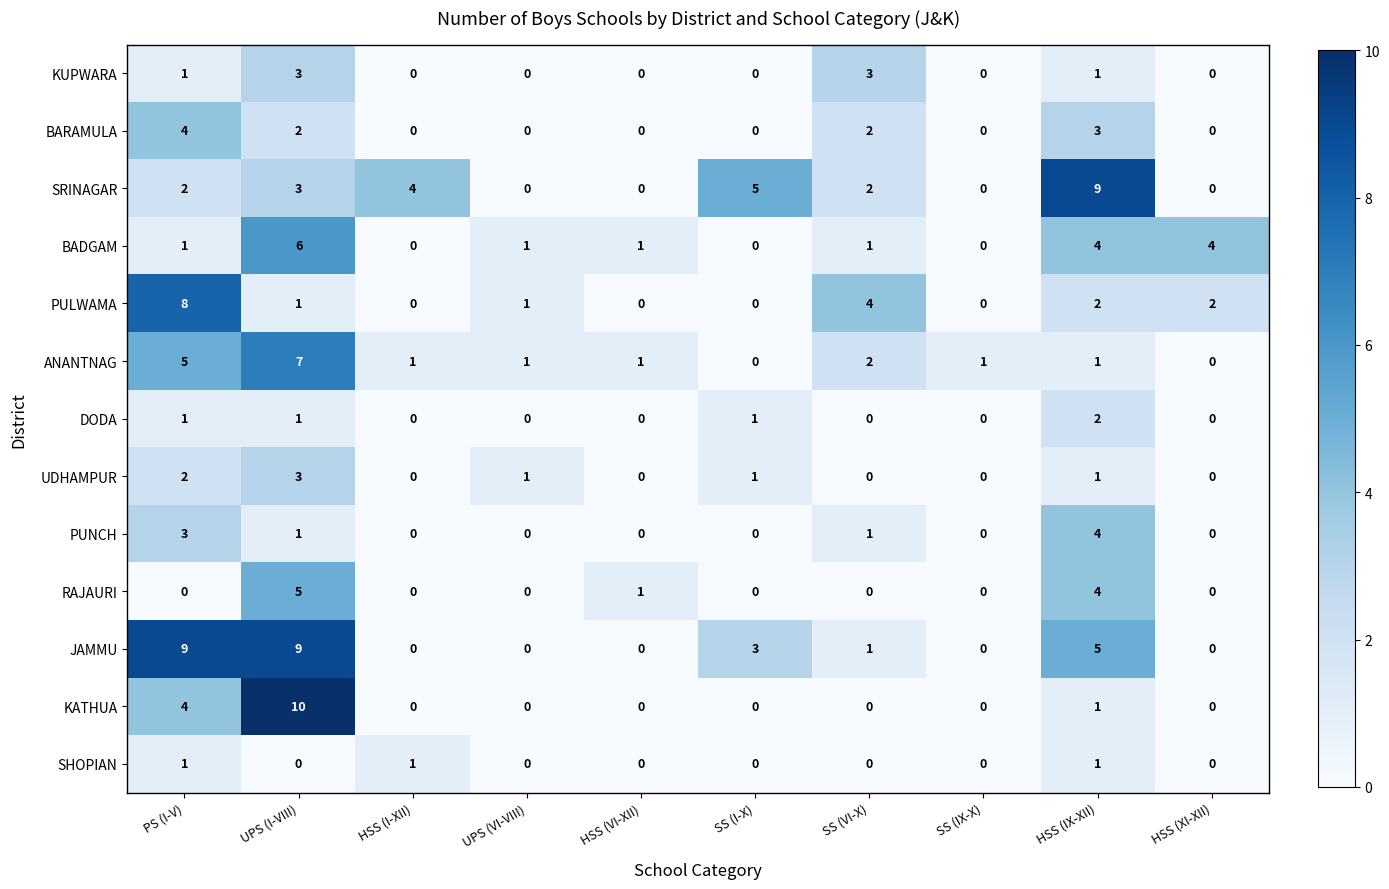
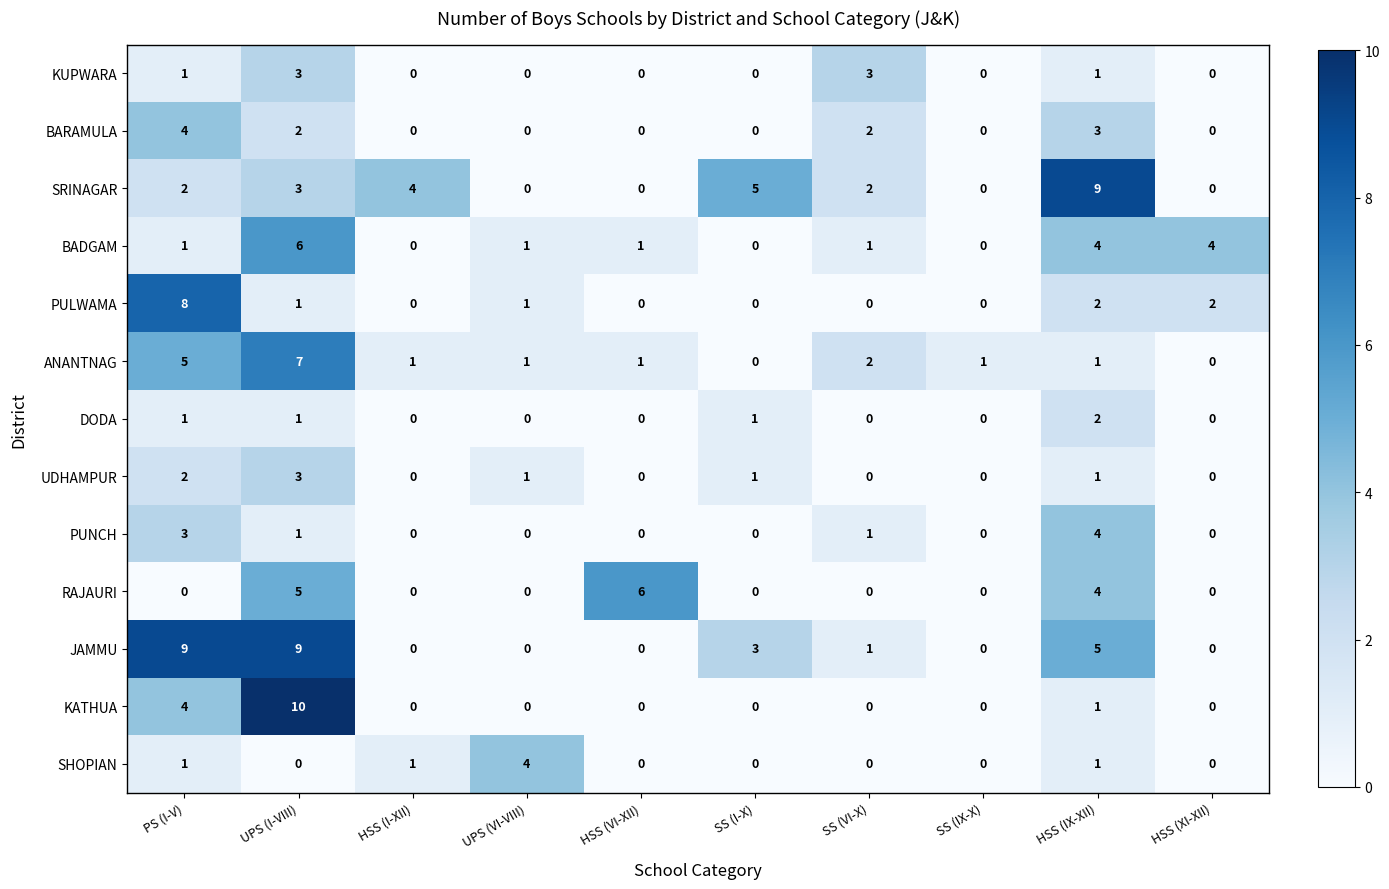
  {
    "KUPWARA": {
      "PS (I-V)": 1,
      "UPS (I-VIII)": 3,
      "HSS (I-XII)": 0,
      "UPS (VI-VIII)": 0,
      "HSS (VI-XII)": 0,
      "SS (I-X)": 0,
      "SS (VI-X)": 3,
      "SS (IX-X)": 0,
      "HSS (IX-XII)": 1,
      "HSS (XI-XII)": 0
    },
    "BARAMULA": {
      "PS (I-V)": 4,
      "UPS (I-VIII)": 2,
      "HSS (I-XII)": 0,
      "UPS (VI-VIII)": 0,
      "HSS (VI-XII)": 0,
      "SS (I-X)": 0,
      "SS (VI-X)": 2,
      "SS (IX-X)": 0,
      "HSS (IX-XII)": 3,
      "HSS (XI-XII)": 0
    },
    "SRINAGAR": {
      "PS (I-V)": 2,
      "UPS (I-VIII)": 3,
      "HSS (I-XII)": 4,
      "UPS (VI-VIII)": 0,
      "HSS (VI-XII)": 0,
      "SS (I-X)": 5,
      "SS (VI-X)": 2,
      "SS (IX-X)": 0,
      "HSS (IX-XII)": 9,
      "HSS (XI-XII)": 0
    },
    "BADGAM": {
      "PS (I-V)": 1,
      "UPS (I-VIII)": 6,
      "HSS (I-XII)": 0,
      "UPS (VI-VIII)": 1,
      "HSS (VI-XII)": 1,
      "SS (I-X)": 0,
      "SS (VI-X)": 1,
      "SS (IX-X)": 0,
      "HSS (IX-XII)": 4,
      "HSS (XI-XII)": 4
    },
    "PULWAMA": {
      "PS (I-V)": 8,
      "UPS (I-VIII)": 1,
      "HSS (I-XII)": 0,
      "UPS (VI-VIII)": 1,
      "HSS (VI-XII)": 0,
      "SS (I-X)": 0,
-     "SS (VI-X)": 4,
+     "SS (VI-X)": 0,
      "SS (IX-X)": 0,
      "HSS (IX-XII)": 2,
      "HSS (XI-XII)": 2
    },
    "ANANTNAG": {
      "PS (I-V)": 5,
      "UPS (I-VIII)": 7,
      "HSS (I-XII)": 1,
      "UPS (VI-VIII)": 1,
      "HSS (VI-XII)": 1,
      "SS (I-X)": 0,
      "SS (VI-X)": 2,
      "SS (IX-X)": 1,
      "HSS (IX-XII)": 1,
      "HSS (XI-XII)": 0
    },
    "DODA": {
      "PS (I-V)": 1,
      "UPS (I-VIII)": 1,
      "HSS (I-XII)": 0,
      "UPS (VI-VIII)": 0,
      "HSS (VI-XII)": 0,
      "SS (I-X)": 1,
      "SS (VI-X)": 0,
      "SS (IX-X)": 0,
      "HSS (IX-XII)": 2,
      "HSS (XI-XII)": 0
    },
    "UDHAMPUR": {
      "PS (I-V)": 2,
      "UPS (I-VIII)": 3,
      "HSS (I-XII)": 0,
      "UPS (VI-VIII)": 1,
      "HSS (VI-XII)": 0,
      "SS (I-X)": 1,
      "SS (VI-X)": 0,
      "SS (IX-X)": 0,
      "HSS (IX-XII)": 1,
      "HSS (XI-XII)": 0
    },
    "PUNCH": {
      "PS (I-V)": 3,
      "UPS (I-VIII)": 1,
      "HSS (I-XII)": 0,
      "UPS (VI-VIII)": 0,
      "HSS (VI-XII)": 0,
      "SS (I-X)": 0,
      "SS (VI-X)": 1,
      "SS (IX-X)": 0,
      "HSS (IX-XII)": 4,
      "HSS (XI-XII)": 0
    },
    "RAJAURI": {
      "PS (I-V)": 0,
      "UPS (I-VIII)": 5,
      "HSS (I-XII)": 0,
      "UPS (VI-VIII)": 0,
-     "HSS (VI-XII)": 1,
+     "HSS (VI-XII)": 6,
      "SS (I-X)": 0,
      "SS (VI-X)": 0,
      "SS (IX-X)": 0,
      "HSS (IX-XII)": 4,
      "HSS (XI-XII)": 0
    },
    "JAMMU": {
      "PS (I-V)": 9,
      "UPS (I-VIII)": 9,
      "HSS (I-XII)": 0,
      "UPS (VI-VIII)": 0,
      "HSS (VI-XII)": 0,
      "SS (I-X)": 3,
      "SS (VI-X)": 1,
      "SS (IX-X)": 0,
      "HSS (IX-XII)": 5,
      "HSS (XI-XII)": 0
    },
    "KATHUA": {
      "PS (I-V)": 4,
      "UPS (I-VIII)": 10,
      "HSS (I-XII)": 0,
      "UPS (VI-VIII)": 0,
      "HSS (VI-XII)": 0,
      "SS (I-X)": 0,
      "SS (VI-X)": 0,
      "SS (IX-X)": 0,
      "HSS (IX-XII)": 1,
      "HSS (XI-XII)": 0
    },
    "SHOPIAN": {
      "PS (I-V)": 1,
      "UPS (I-VIII)": 0,
      "HSS (I-XII)": 1,
-     "UPS (VI-VIII)": 0,
+     "UPS (VI-VIII)": 4,
      "HSS (VI-XII)": 0,
      "SS (I-X)": 0,
      "SS (VI-X)": 0,
      "SS (IX-X)": 0,
      "HSS (IX-XII)": 1,
      "HSS (XI-XII)": 0
    }
  }
